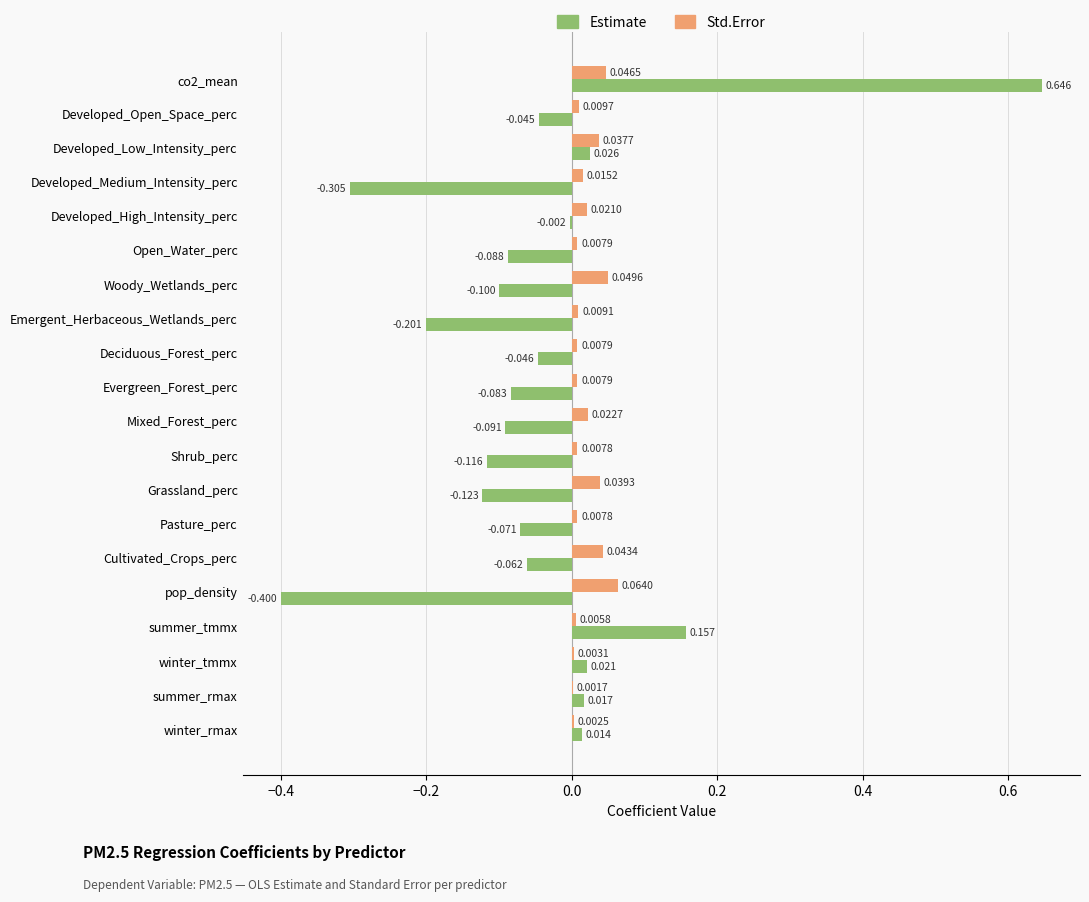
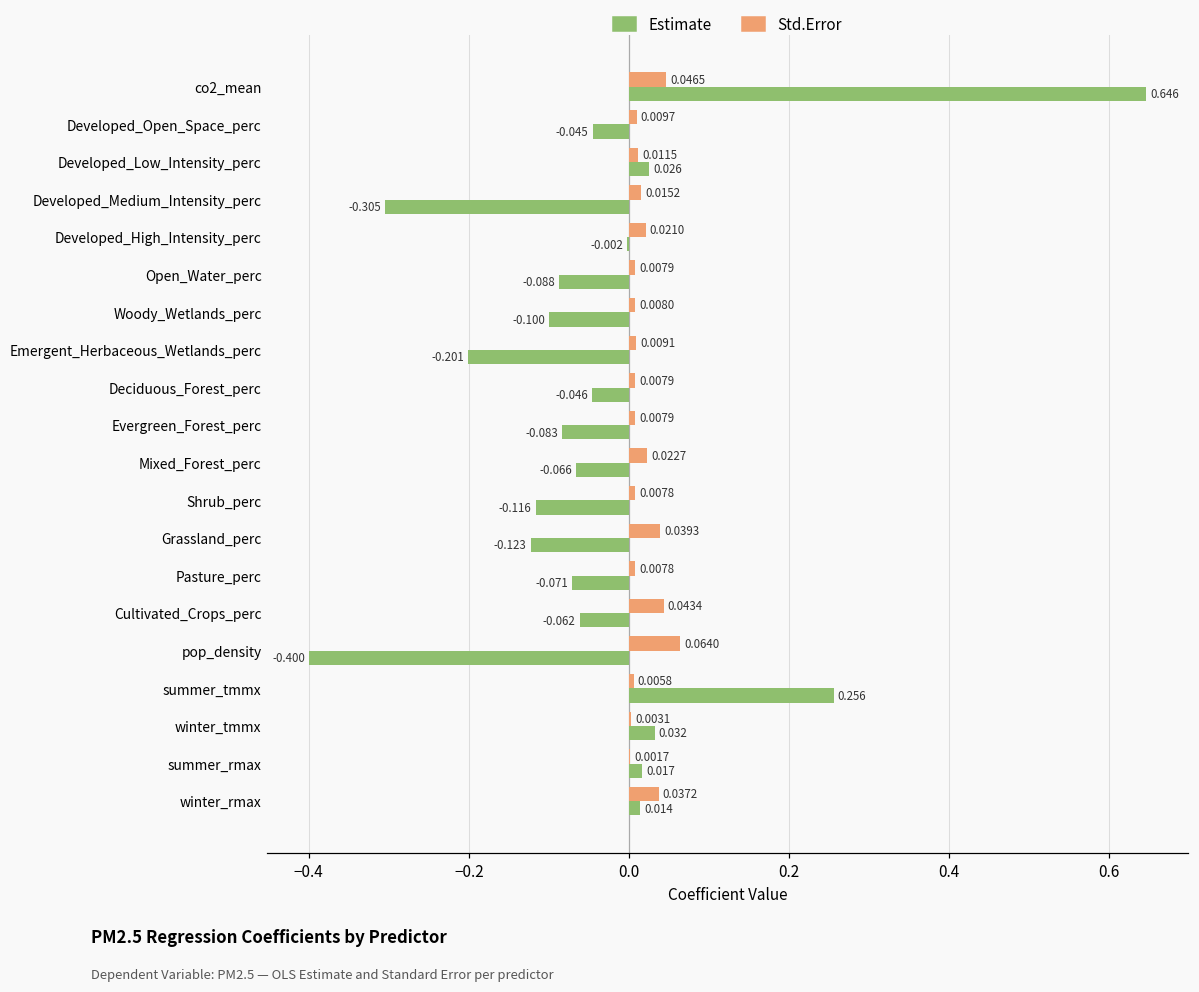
  {
    "Estimate": {
      "co2_mean": 0.646,
      "Developed_Open_Space_perc": -0.045,
      "Developed_Low_Intensity_perc": 0.026,
      "Developed_Medium_Intensity_perc": -0.305,
      "Developed_High_Intensity_perc": -0.002,
      "Open_Water_perc": -0.088,
      "Woody_Wetlands_perc": -0.100,
      "Emergent_Herbaceous_Wetlands_perc": -0.201,
      "Deciduous_Forest_perc": -0.046,
      "Evergreen_Forest_perc": -0.083,
-     "Mixed_Forest_perc": -0.091,
+     "Mixed_Forest_perc": -0.066,
      "Shrub_perc": -0.116,
      "Grassland_perc": -0.123,
      "Pasture_perc": -0.071,
      "Cultivated_Crops_perc": -0.062,
      "pop_density": -0.400,
-     "summer_tmmx": 0.157,
-     "winter_tmmx": 0.021,
+     "summer_tmmx": 0.256,
+     "winter_tmmx": 0.032,
      "summer_rmax": 0.017,
      "winter_rmax": 0.014
    },
    "Std.Error": {
      "co2_mean": 0.0465,
      "Developed_Open_Space_perc": 0.0097,
-     "Developed_Low_Intensity_perc": 0.0377,
+     "Developed_Low_Intensity_perc": 0.0115,
      "Developed_Medium_Intensity_perc": 0.0152,
      "Developed_High_Intensity_perc": 0.0210,
      "Open_Water_perc": 0.0079,
-     "Woody_Wetlands_perc": 0.0496,
+     "Woody_Wetlands_perc": 0.0080,
      "Emergent_Herbaceous_Wetlands_perc": 0.0091,
      "Deciduous_Forest_perc": 0.0079,
      "Evergreen_Forest_perc": 0.0079,
      "Mixed_Forest_perc": 0.0227,
      "Shrub_perc": 0.0078,
      "Grassland_perc": 0.0393,
      "Pasture_perc": 0.0078,
      "Cultivated_Crops_perc": 0.0434,
      "pop_density": 0.0640,
      "summer_tmmx": 0.0058,
      "winter_tmmx": 0.0031,
      "summer_rmax": 0.0017,
-     "winter_rmax": 0.0025
+     "winter_rmax": 0.0372
    }
  }
